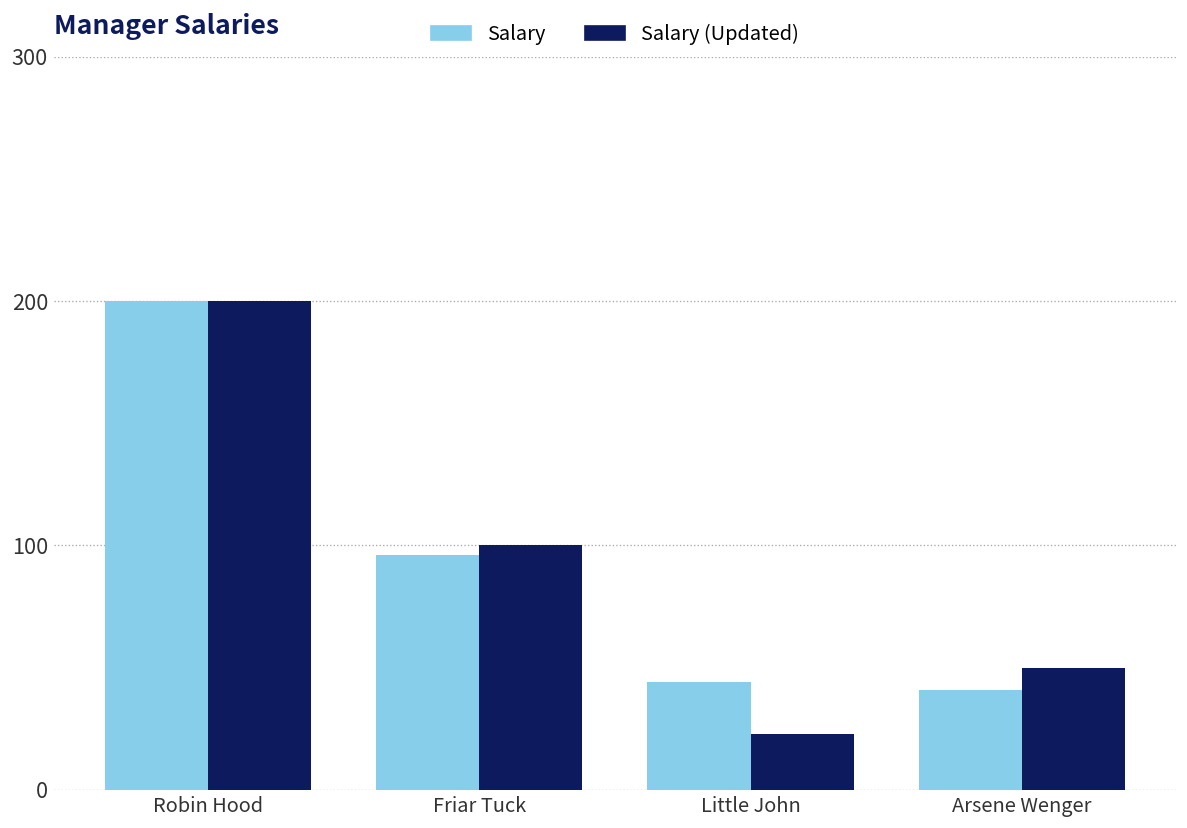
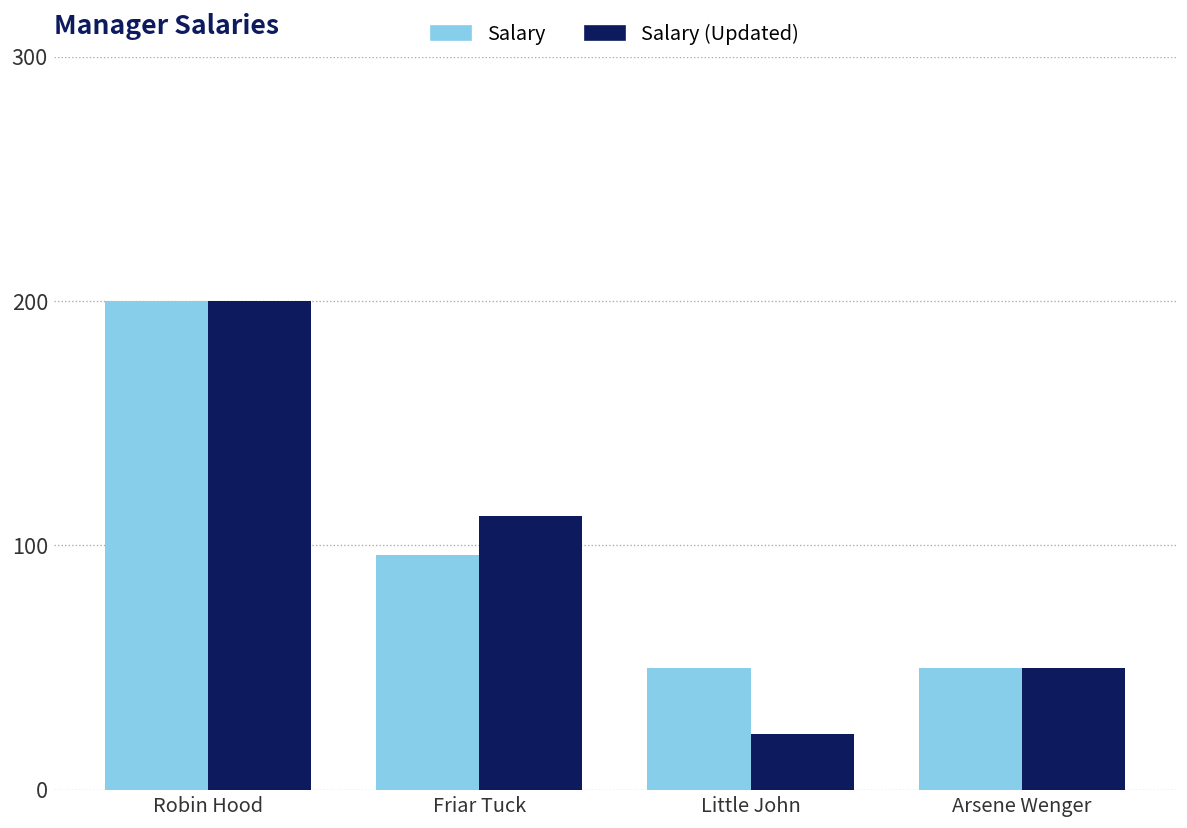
  {
    "Salary": {
      "Robin Hood": 200,
      "Friar Tuck": 96,
-     "Little John": 44,
-     "Arsene Wenger": 41
+     "Little John": 50,
+     "Arsene Wenger": 50
    },
    "Salary (Updated)": {
      "Robin Hood": 200,
-     "Friar Tuck": 100,
+     "Friar Tuck": 112,
      "Little John": 23,
      "Arsene Wenger": 50
    }
  }
